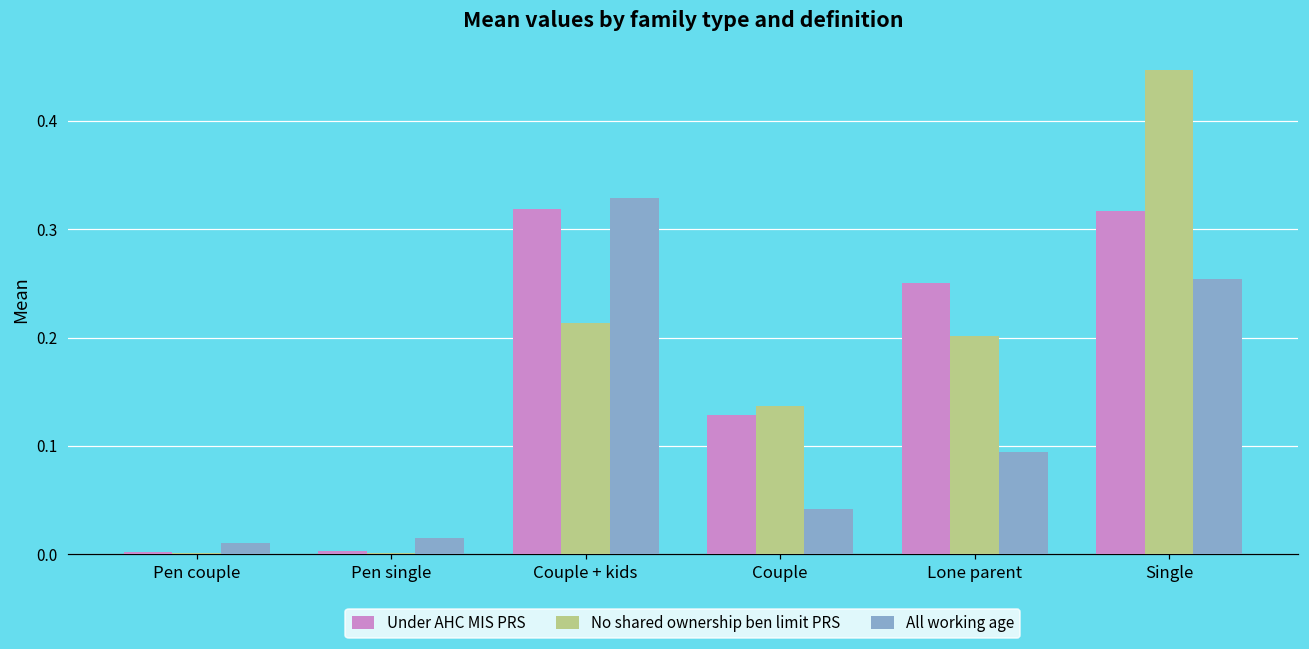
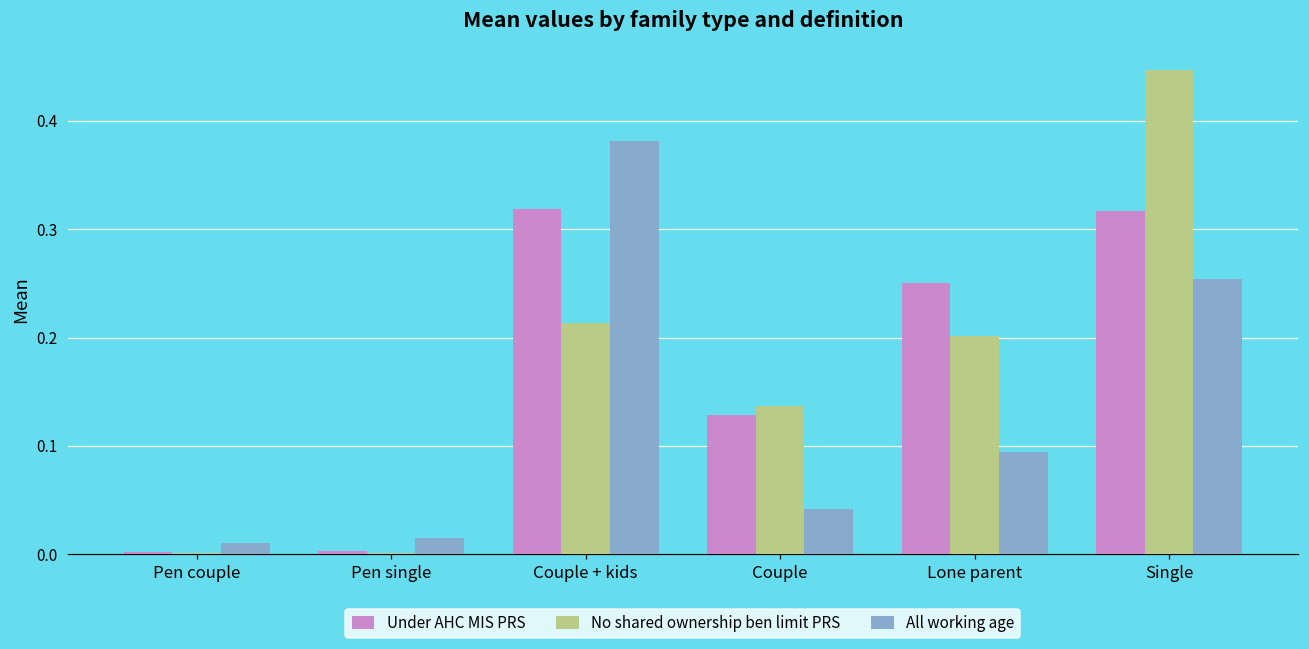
  {
    "Under AHC MIS PRS": {
      "Pen single": 0.00,
      "Couple + kids": 0.32,
      "Couple": 0.13,
      "Lone parent": 0.25,
      "Single": 0.32
    },
    "No shared ownership ben limit PRS": {
      "Couple + kids": 0.21,
      "Couple": 0.14,
      "Lone parent": 0.20,
      "Single": 0.45
    },
    "All working age": {
      "Pen couple": 0.01,
      "Pen single": 0.02,
-     "Couple + kids": 0.33,
+     "Couple + kids": 0.38,
      "Couple": 0.04,
      "Lone parent": 0.09,
      "Single": 0.25
    }
  }
